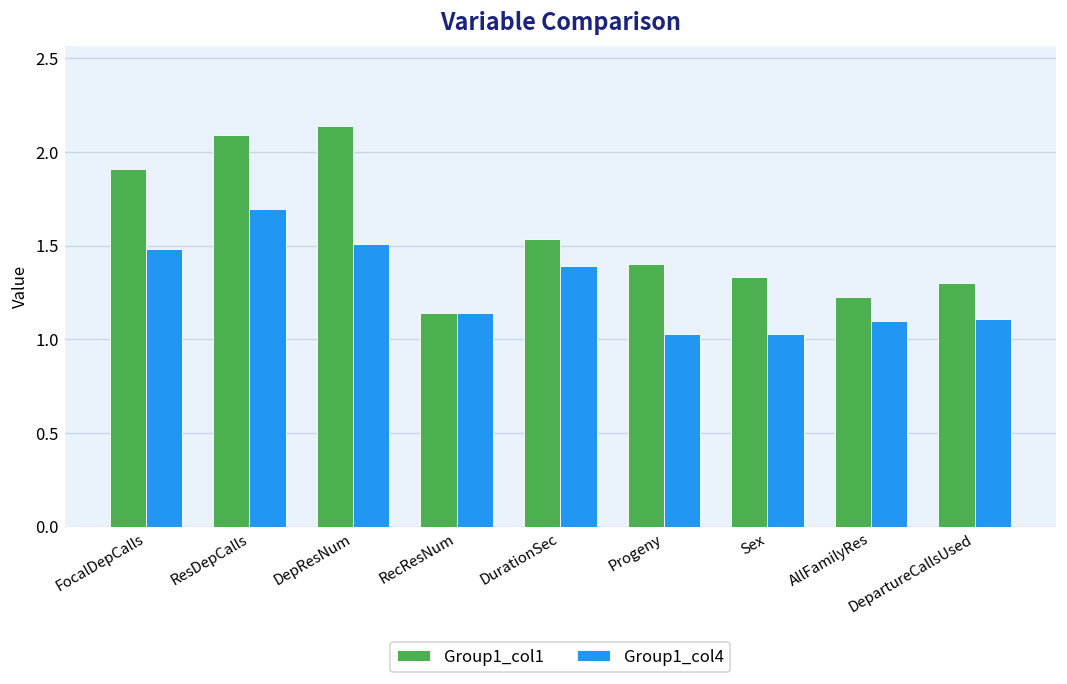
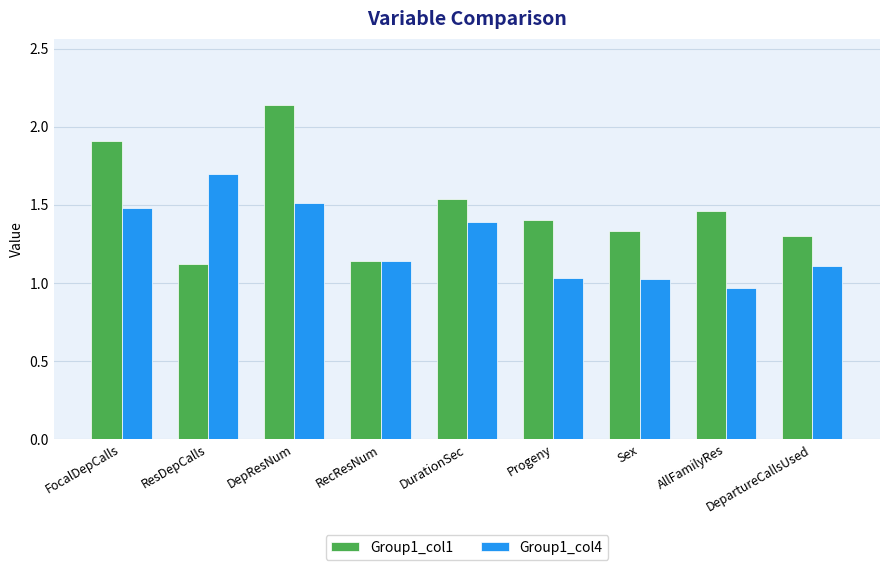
  {
    "Group1_col1": {
      "FocalDepCalls": 1.91,
-     "ResDepCalls": 2.09,
+     "ResDepCalls": 1.12,
      "DepResNum": 2.14,
      "RecResNum": 1.14,
      "DurationSec": 1.53,
      "Progeny": 1.40,
      "Sex": 1.33,
-     "AllFamilyRes": 1.23,
+     "AllFamilyRes": 1.46,
      "DepartureCallsUsed": 1.30
    },
    "Group1_col4": {
      "FocalDepCalls": 1.48,
      "ResDepCalls": 1.70,
      "DepResNum": 1.51,
      "RecResNum": 1.14,
      "DurationSec": 1.39,
      "Progeny": 1.03,
      "Sex": 1.03,
-     "AllFamilyRes": 1.10,
+     "AllFamilyRes": 0.96,
      "DepartureCallsUsed": 1.11
    }
  }
